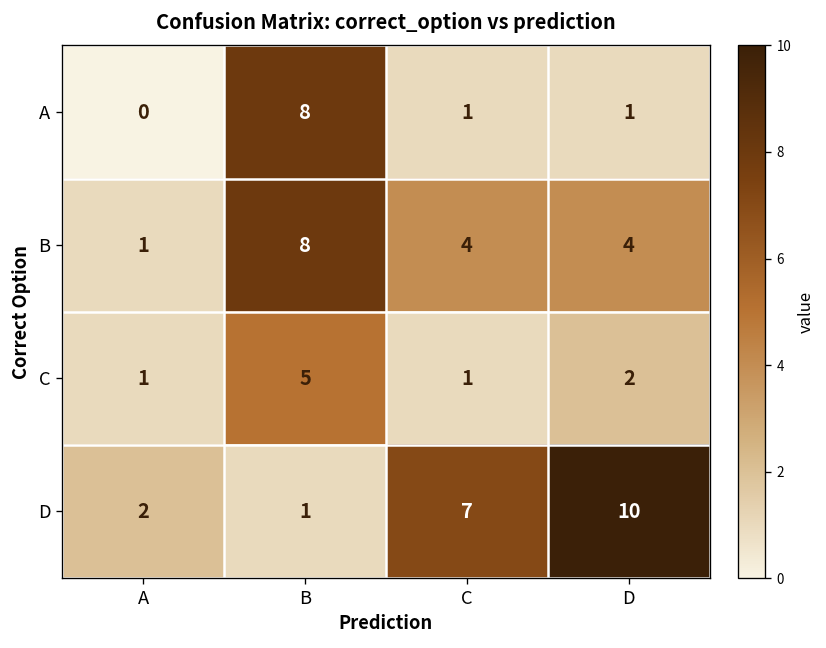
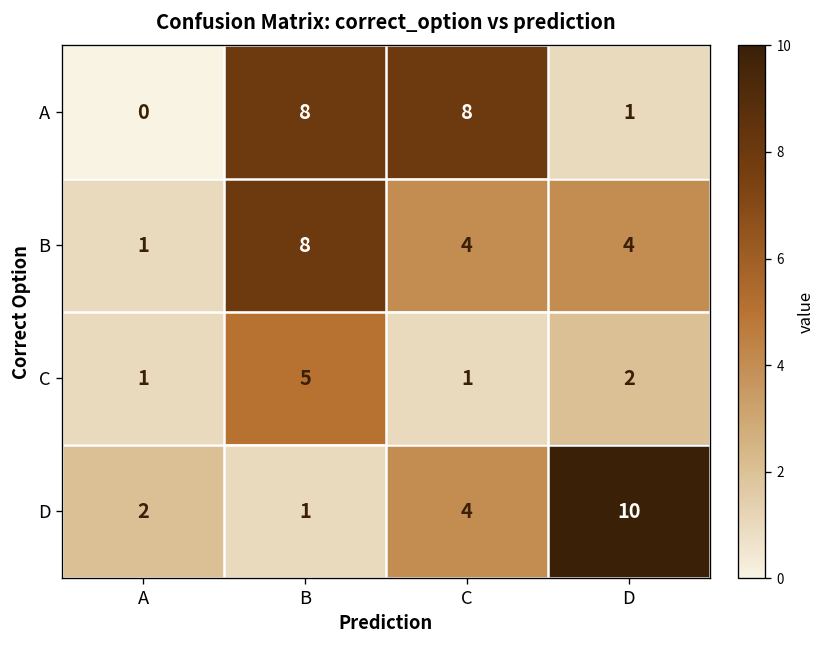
  {
    "A": {
      "A": 0,
      "B": 8,
-     "C": 1,
+     "C": 8,
      "D": 1
    },
    "B": {
      "A": 1,
      "B": 8,
      "C": 4,
      "D": 4
    },
    "C": {
      "A": 1,
      "B": 5,
      "C": 1,
      "D": 2
    },
    "D": {
      "A": 2,
      "B": 1,
-     "C": 7,
+     "C": 4,
      "D": 10
    }
  }
